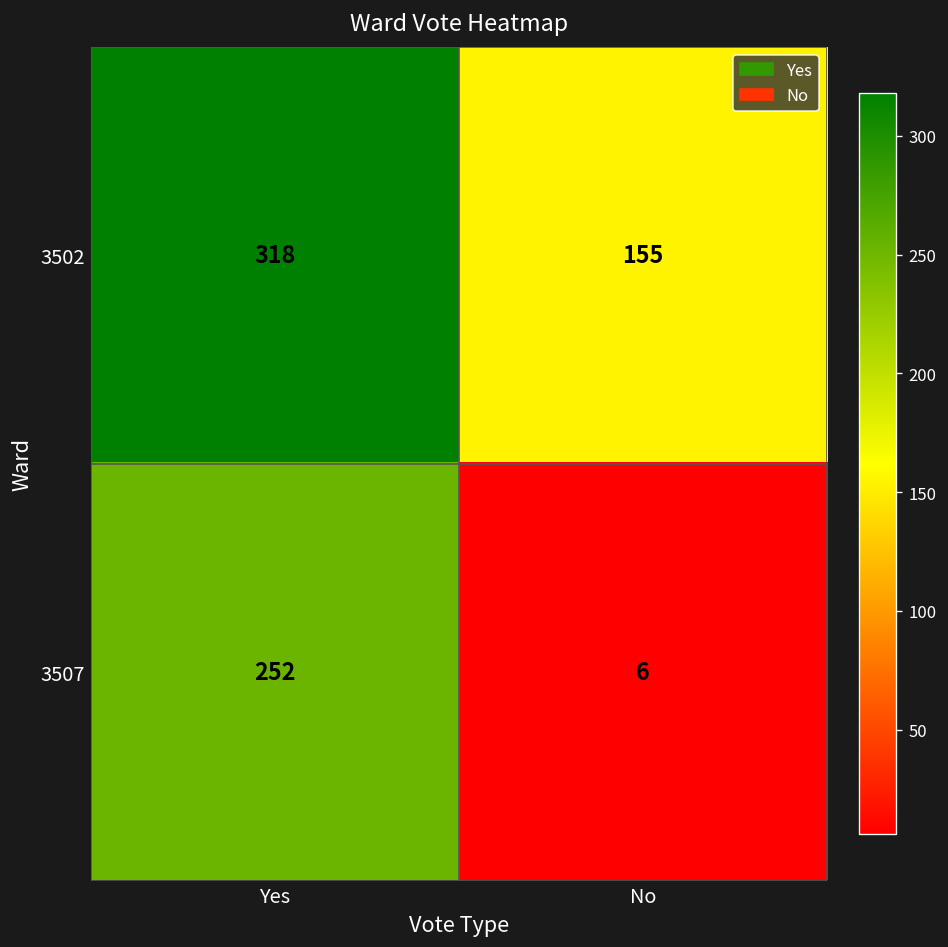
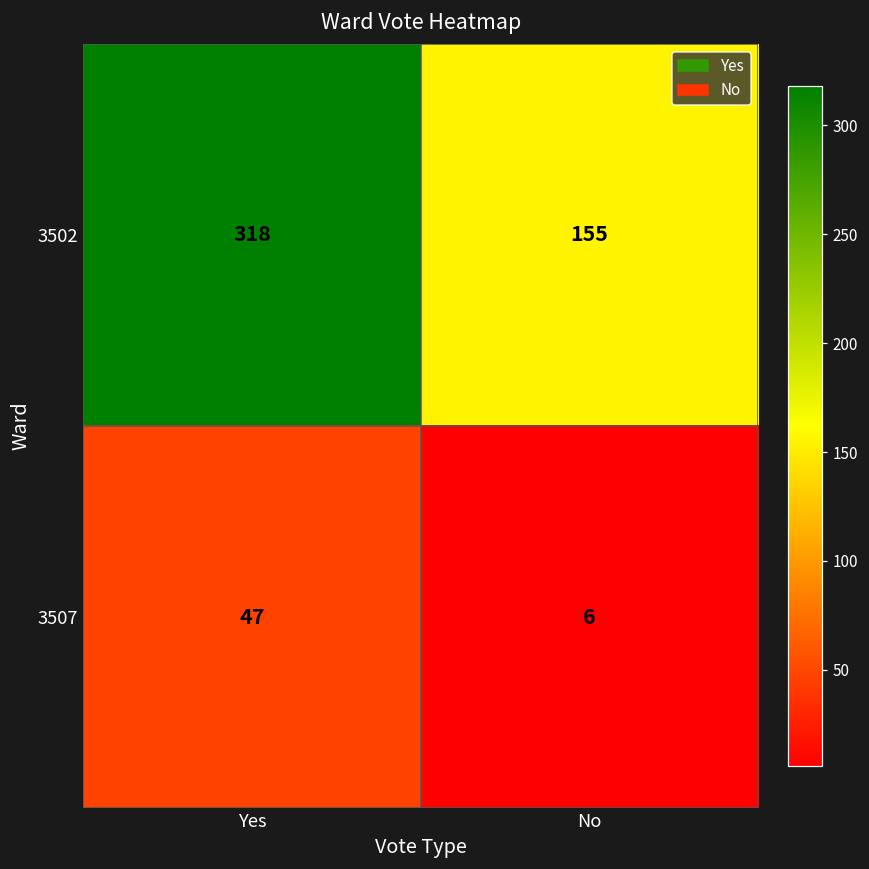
  {
    "3502": {
      "Yes": 318,
      "No": 155
    },
    "3507": {
-     "Yes": 252,
+     "Yes": 47,
      "No": 6
    }
  }
